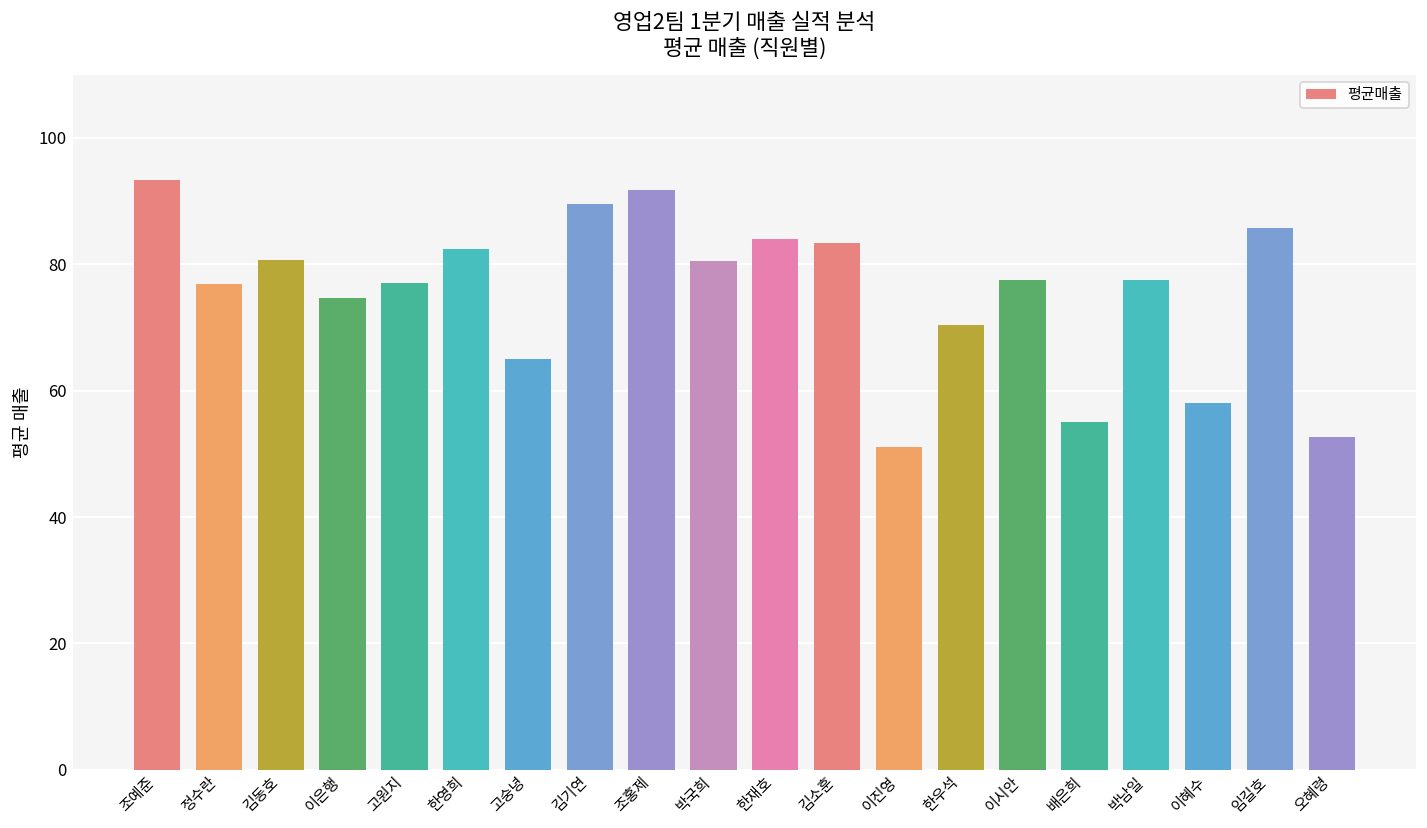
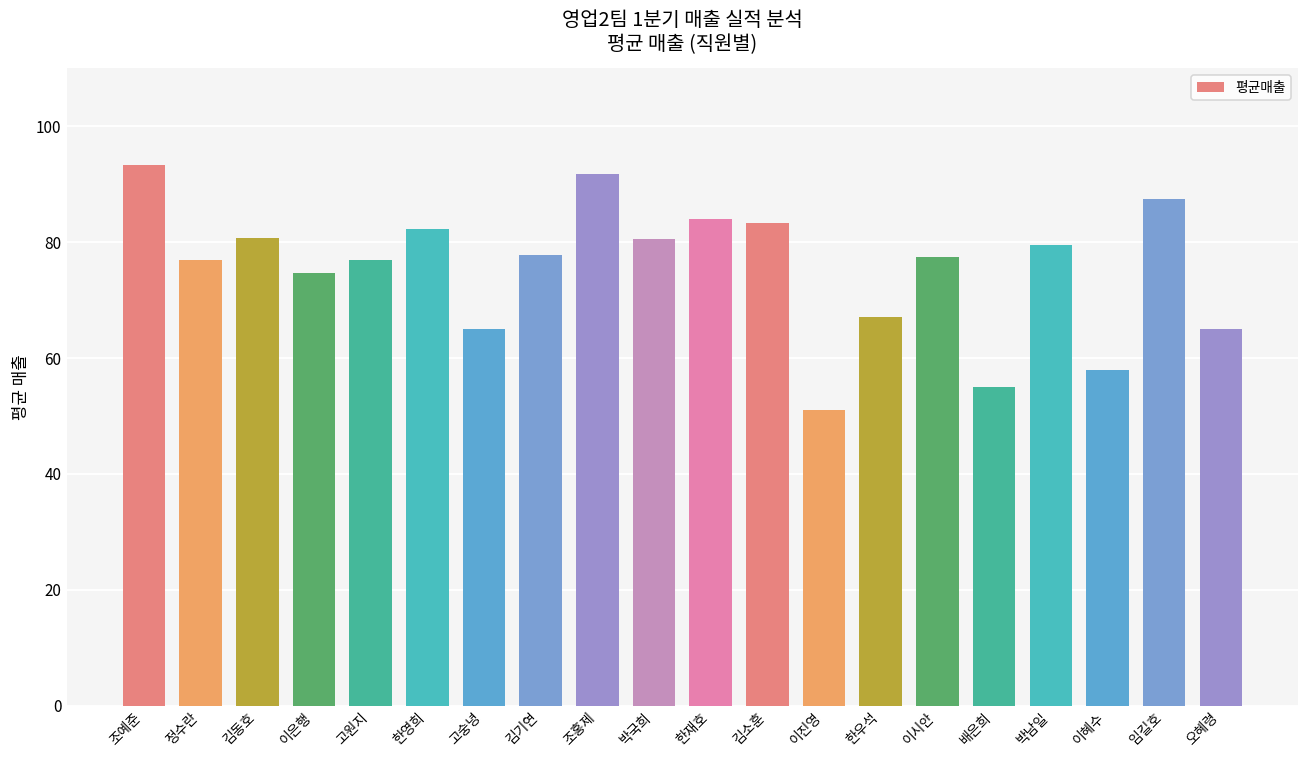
  {
    "조예준": 93,
    "정수란": 77,
    "김동호": 81,
    "이은행": 75,
    "고원지": 77,
    "한영희": 82,
    "고숭녕": 65,
-   "김기연": 90,
+   "김기연": 78,
    "조홍제": 92,
    "박국희": 81,
    "한재호": 84,
    "김소훈": 83,
    "이진영": 51,
-   "한우석": 70,
+   "한우석": 67,
    "이시안": 78,
    "배은희": 55,
-   "박남일": 78,
+   "박남일": 80,
    "이혜수": 58,
-   "임길호": 86,
-   "오혜령": 53
+   "임길호": 88,
+   "오혜령": 65
  }
